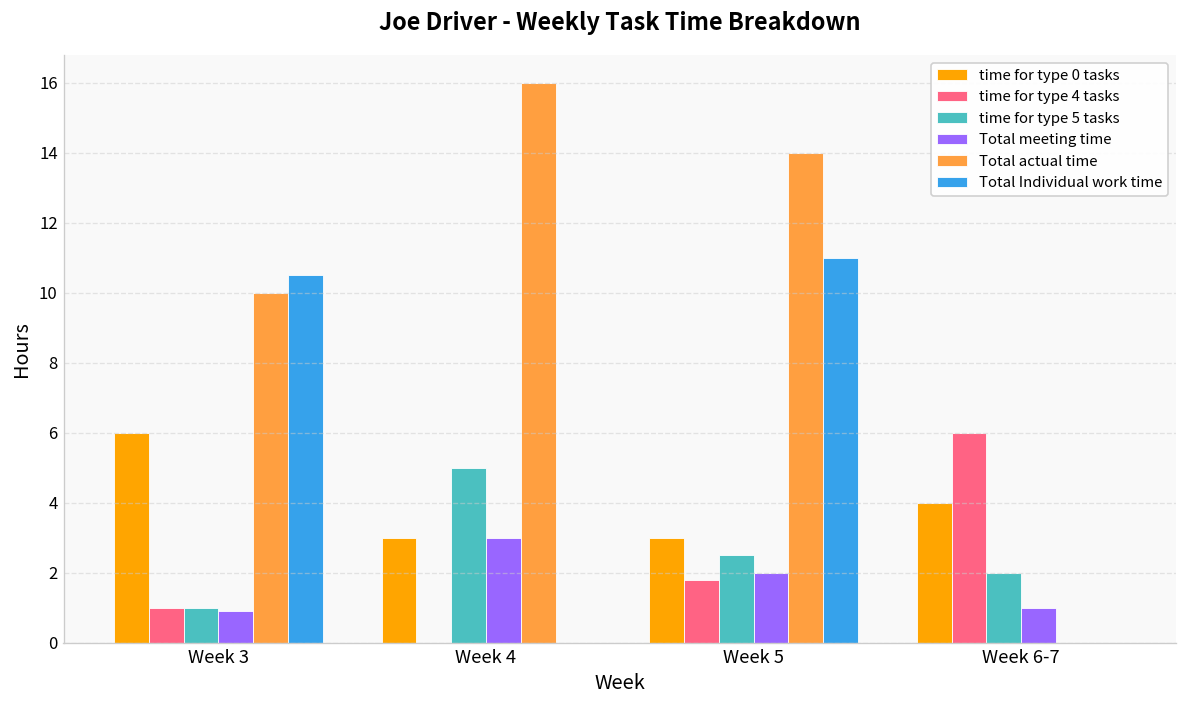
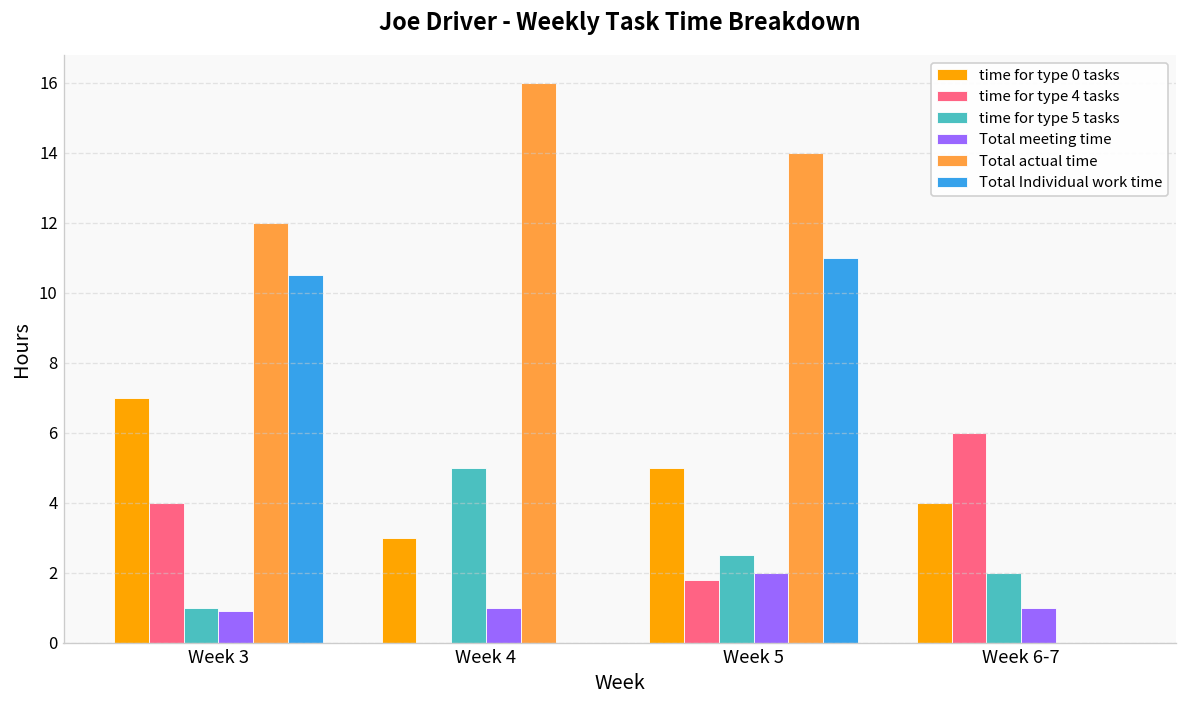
  {
    "time for type 0 tasks": {
-     "Week 3": 6,
+     "Week 3": 7,
      "Week 4": 3,
-     "Week 5": 3,
+     "Week 5": 5,
      "Week 6-7": 4
    },
    "time for type 4 tasks": {
-     "Week 3": 1,
+     "Week 3": 4,
      "Week 4": 0,
      "Week 5": 1.8,
      "Week 6-7": 6
    },
    "Total meeting time": {
      "Week 3": 0.9,
-     "Week 4": 3,
+     "Week 4": 1,
      "Week 5": 2,
      "Week 6-7": 1
    },
    "Total actual time": {
-     "Week 3": 10,
+     "Week 3": 12,
      "Week 4": 16,
      "Week 5": 14,
      "Week 6-7": 0
    }
  }
